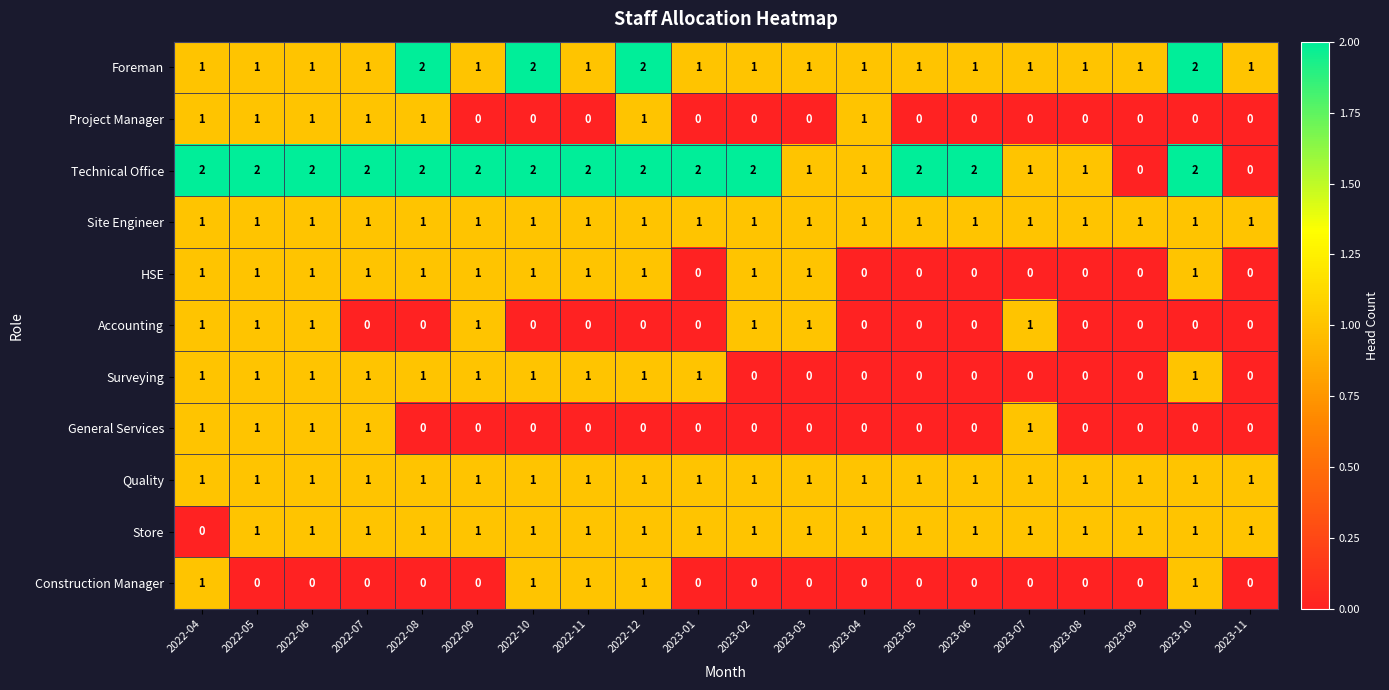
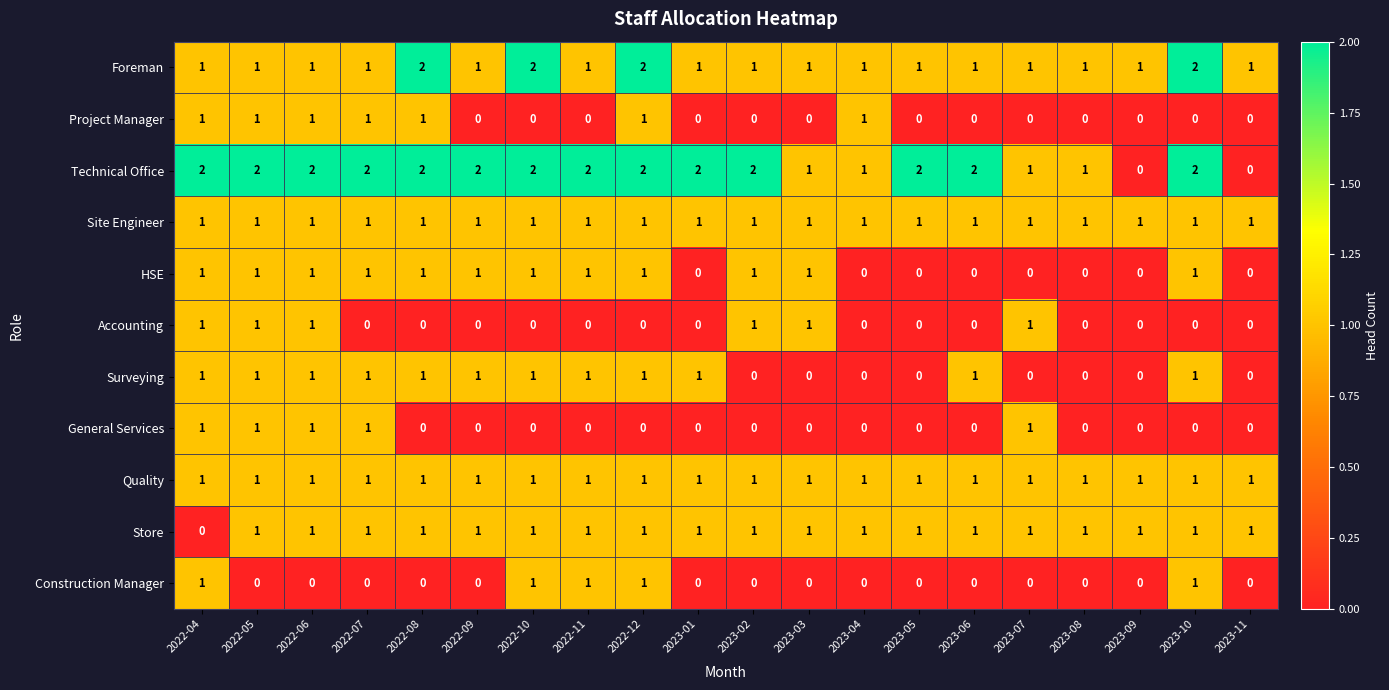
  {
    "Accounting": {
      "2022-04": 1,
      "2022-05": 1,
      "2022-06": 1,
      "2022-07": 0,
      "2022-08": 0,
-     "2022-09": 1,
+     "2022-09": 0,
      "2022-10": 0,
      "2022-11": 0,
      "2022-12": 0,
      "2023-01": 0,
      "2023-02": 1,
      "2023-03": 1,
      "2023-04": 0,
      "2023-05": 0,
      "2023-06": 0,
      "2023-07": 1,
      "2023-08": 0,
      "2023-09": 0,
      "2023-10": 0,
      "2023-11": 0
    },
    "Surveying": {
      "2022-04": 1,
      "2022-05": 1,
      "2022-06": 1,
      "2022-07": 1,
      "2022-08": 1,
      "2022-09": 1,
      "2022-10": 1,
      "2022-11": 1,
      "2022-12": 1,
      "2023-01": 1,
      "2023-02": 0,
      "2023-03": 0,
      "2023-04": 0,
      "2023-05": 0,
-     "2023-06": 0,
+     "2023-06": 1,
      "2023-07": 0,
      "2023-08": 0,
      "2023-09": 0,
      "2023-10": 1,
      "2023-11": 0
    }
  }
